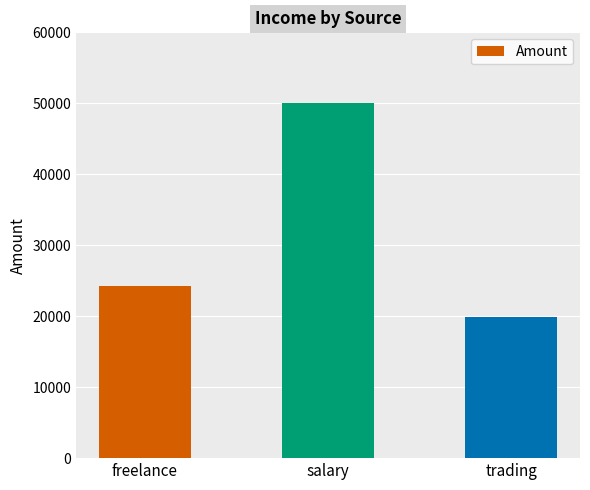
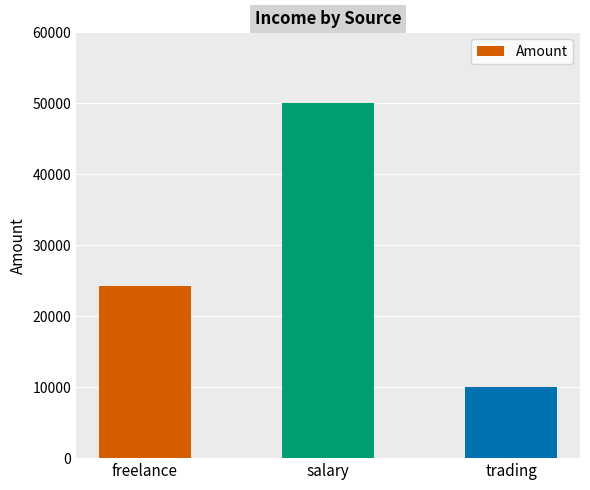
  {
    "freelance": 24000,
    "salary": 50000,
-   "trading": 20000
+   "trading": 10000
  }
